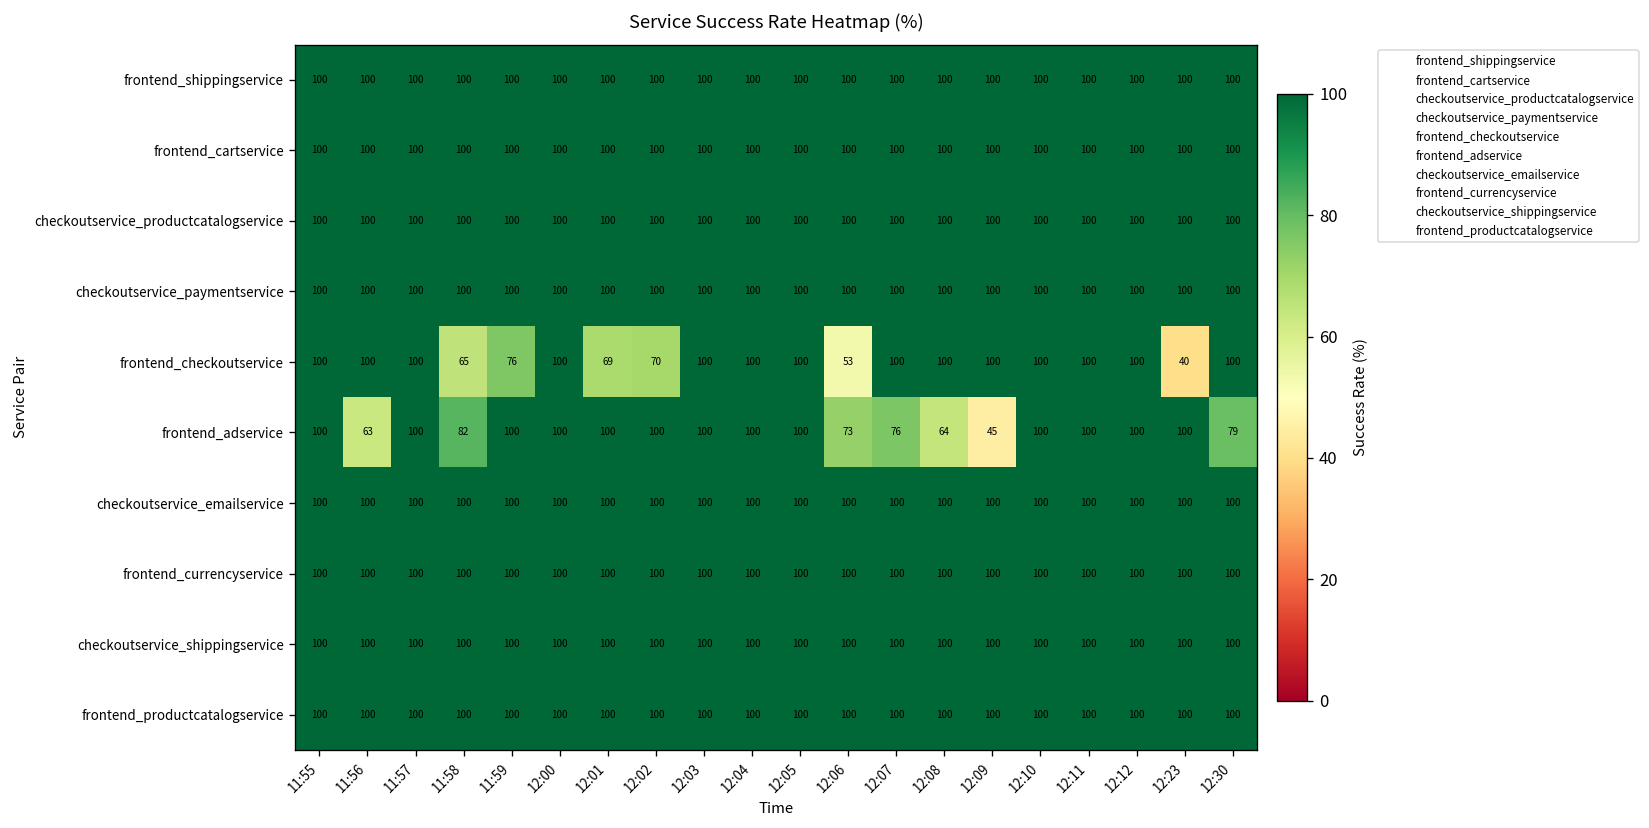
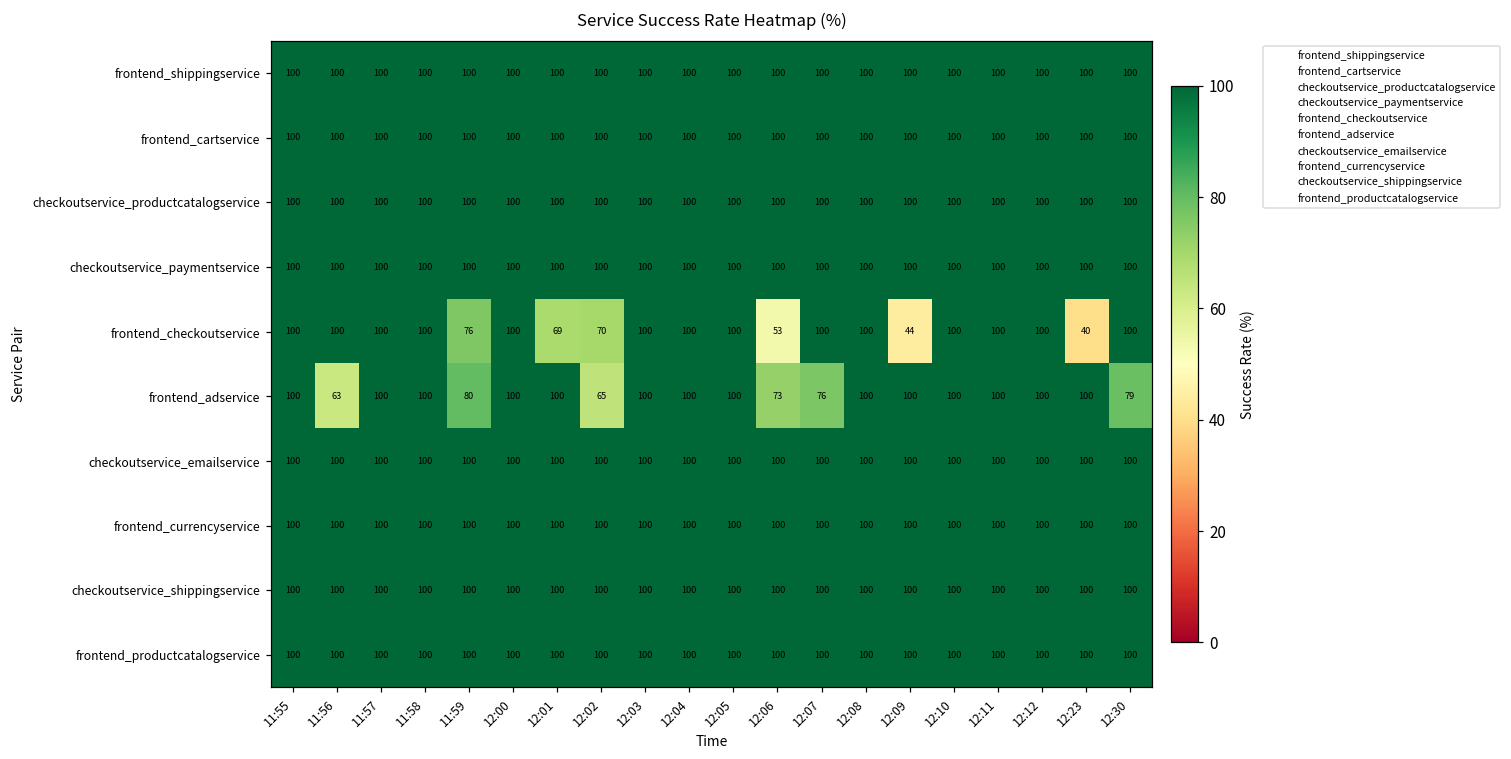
  {
    "frontend_shippingservice": {
      "11:55": 100,
      "11:56": 100,
      "11:57": 100,
      "11:58": 100,
      "11:59": 100,
      "12:00": 100,
      "12:01": 100,
      "12:02": 100,
      "12:03": 100,
      "12:04": 100,
      "12:05": 100,
      "12:06": 100,
      "12:07": 100,
      "12:08": 100,
      "12:09": 100,
      "12:10": 100,
      "12:11": 100,
      "12:12": 100,
      "12:23": 100,
      "12:30": 100
    },
    "frontend_cartservice": {
      "11:55": 100,
      "11:56": 100,
      "11:57": 100,
      "11:58": 100,
      "11:59": 100,
      "12:00": 100,
      "12:01": 100,
      "12:02": 100,
      "12:03": 100,
      "12:04": 100,
      "12:05": 100,
      "12:06": 100,
      "12:07": 100,
      "12:08": 100,
      "12:09": 100,
      "12:10": 100,
      "12:11": 100,
      "12:12": 100,
      "12:23": 100,
      "12:30": 100
    },
    "checkoutservice_productcatalogservice": {
      "11:55": 100,
      "11:56": 100,
      "11:57": 100,
      "11:58": 100,
      "11:59": 100,
      "12:00": 100,
      "12:01": 100,
      "12:02": 100,
      "12:03": 100,
      "12:04": 100,
      "12:05": 100,
      "12:06": 100,
      "12:07": 100,
      "12:08": 100,
      "12:09": 100,
      "12:10": 100,
      "12:11": 100,
      "12:12": 100,
      "12:23": 100,
      "12:30": 100
    },
    "checkoutservice_paymentservice": {
      "11:55": 100,
      "11:56": 100,
      "11:57": 100,
      "11:58": 100,
      "11:59": 100,
      "12:00": 100,
      "12:01": 100,
      "12:02": 100,
      "12:03": 100,
      "12:04": 100,
      "12:05": 100,
      "12:06": 100,
      "12:07": 100,
      "12:08": 100,
      "12:09": 100,
      "12:10": 100,
      "12:11": 100,
      "12:12": 100,
      "12:23": 100,
      "12:30": 100
    },
    "frontend_checkoutservice": {
      "11:55": 100,
      "11:56": 100,
      "11:57": 100,
-     "11:58": 65,
+     "11:58": 100,
      "11:59": 76,
      "12:00": 100,
      "12:01": 69,
      "12:02": 70,
      "12:03": 100,
      "12:04": 100,
      "12:05": 100,
      "12:06": 53,
      "12:07": 100,
      "12:08": 100,
-     "12:09": 100,
+     "12:09": 44,
      "12:10": 100,
      "12:11": 100,
      "12:12": 100,
      "12:23": 40,
      "12:30": 100
    },
    "frontend_adservice": {
      "11:55": 100,
      "11:56": 63,
      "11:57": 100,
-     "11:58": 82,
-     "11:59": 100,
+     "11:58": 100,
+     "11:59": 80,
      "12:00": 100,
      "12:01": 100,
-     "12:02": 100,
+     "12:02": 65,
      "12:03": 100,
      "12:04": 100,
      "12:05": 100,
      "12:06": 73,
      "12:07": 76,
-     "12:08": 64,
-     "12:09": 45,
+     "12:08": 100,
+     "12:09": 100,
      "12:10": 100,
      "12:11": 100,
      "12:12": 100,
      "12:23": 100,
      "12:30": 79
    },
    "checkoutservice_emailservice": {
      "11:55": 100,
      "11:56": 100,
      "11:57": 100,
      "11:58": 100,
      "11:59": 100,
      "12:00": 100,
      "12:01": 100,
      "12:02": 100,
      "12:03": 100,
      "12:04": 100,
      "12:05": 100,
      "12:06": 100,
      "12:07": 100,
      "12:08": 100,
      "12:09": 100,
      "12:10": 100,
      "12:11": 100,
      "12:12": 100,
      "12:23": 100,
      "12:30": 100
    },
    "frontend_currencyservice": {
      "11:55": 100,
      "11:56": 100,
      "11:57": 100,
      "11:58": 100,
      "11:59": 100,
      "12:00": 100,
      "12:01": 100,
      "12:02": 100,
      "12:03": 100,
      "12:04": 100,
      "12:05": 100,
      "12:06": 100,
      "12:07": 100,
      "12:08": 100,
      "12:09": 100,
      "12:10": 100,
      "12:11": 100,
      "12:12": 100,
      "12:23": 100,
      "12:30": 100
    },
    "checkoutservice_shippingservice": {
      "11:55": 100,
      "11:56": 100,
      "11:57": 100,
      "11:58": 100,
      "11:59": 100,
      "12:00": 100,
      "12:01": 100,
      "12:02": 100,
      "12:03": 100,
      "12:04": 100,
      "12:05": 100,
      "12:06": 100,
      "12:07": 100,
      "12:08": 100,
      "12:09": 100,
      "12:10": 100,
      "12:11": 100,
      "12:12": 100,
      "12:23": 100,
      "12:30": 100
    },
    "frontend_productcatalogservice": {
      "11:55": 100,
      "11:56": 100,
      "11:57": 100,
      "11:58": 100,
      "11:59": 100,
      "12:00": 100,
      "12:01": 100,
      "12:02": 100,
      "12:03": 100,
      "12:04": 100,
      "12:05": 100,
      "12:06": 100,
      "12:07": 100,
      "12:08": 100,
      "12:09": 100,
      "12:10": 100,
      "12:11": 100,
      "12:12": 100,
      "12:23": 100,
      "12:30": 100
    }
  }
